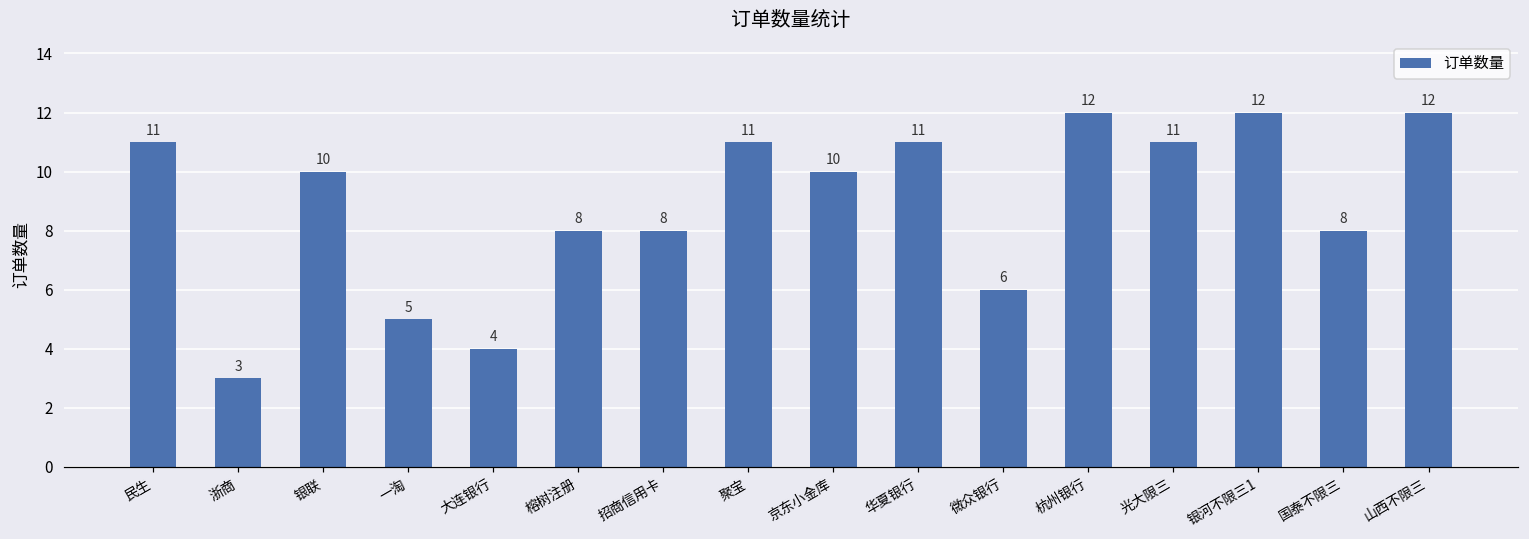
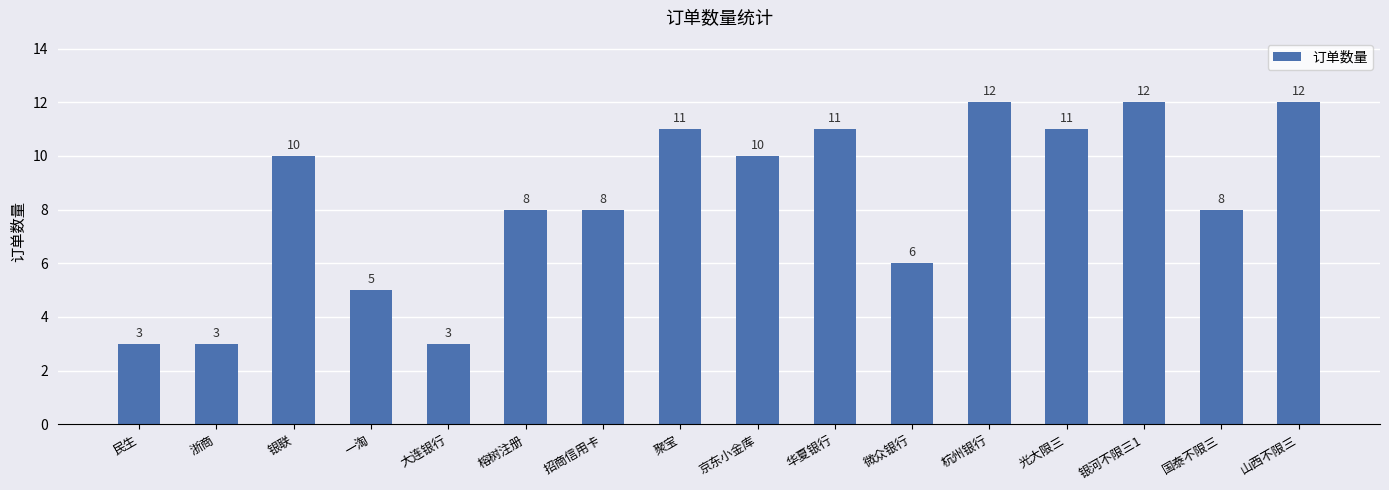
  {
-   "民生": 11,
+   "民生": 3,
    "浙商": 3,
    "银联": 10,
    "一淘": 5,
-   "大连银行": 4,
+   "大连银行": 3,
    "榕树注册": 8,
    "招商信用卡": 8,
    "聚宝": 11,
    "京东小金库": 10,
    "华夏银行": 11,
    "微众银行": 6,
    "杭州银行": 12,
    "光大限三": 11,
    "银河不限三1": 12,
    "国泰不限三": 8,
    "山西不限三": 12
  }
